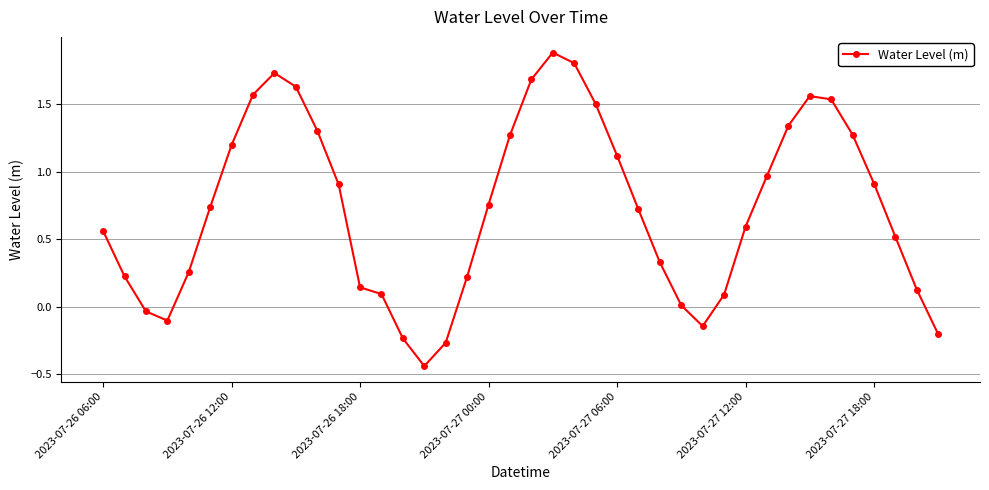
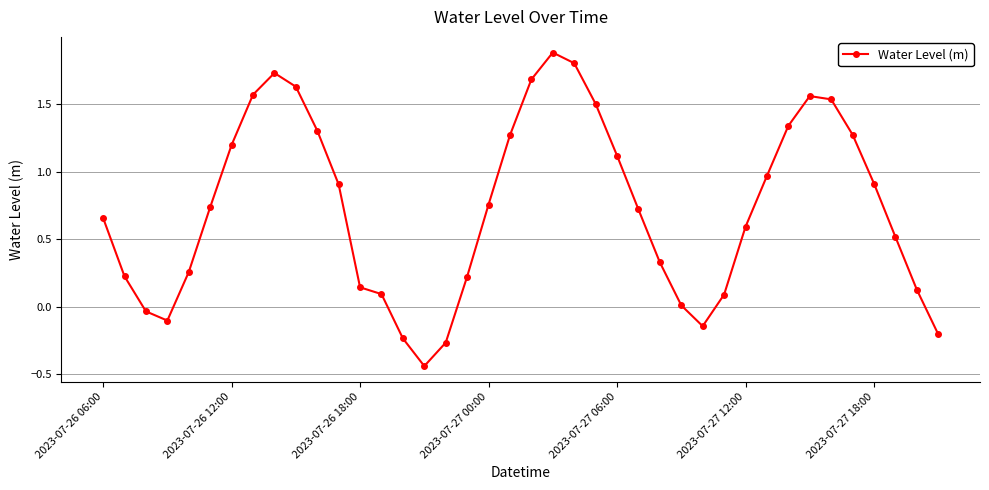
  {
-   "2023-07-26 06:00": 0.56,
+   "2023-07-26 06:00": 0.66,
    "2023-07-26 12:00": 1.20,
    "2023-07-26 18:00": 0.14,
    "2023-07-27 00:00": 0.76,
    "2023-07-27 06:00": 1.12,
    "2023-07-27 12:00": 0.59,
    "2023-07-27 18:00": 0.91
  }
